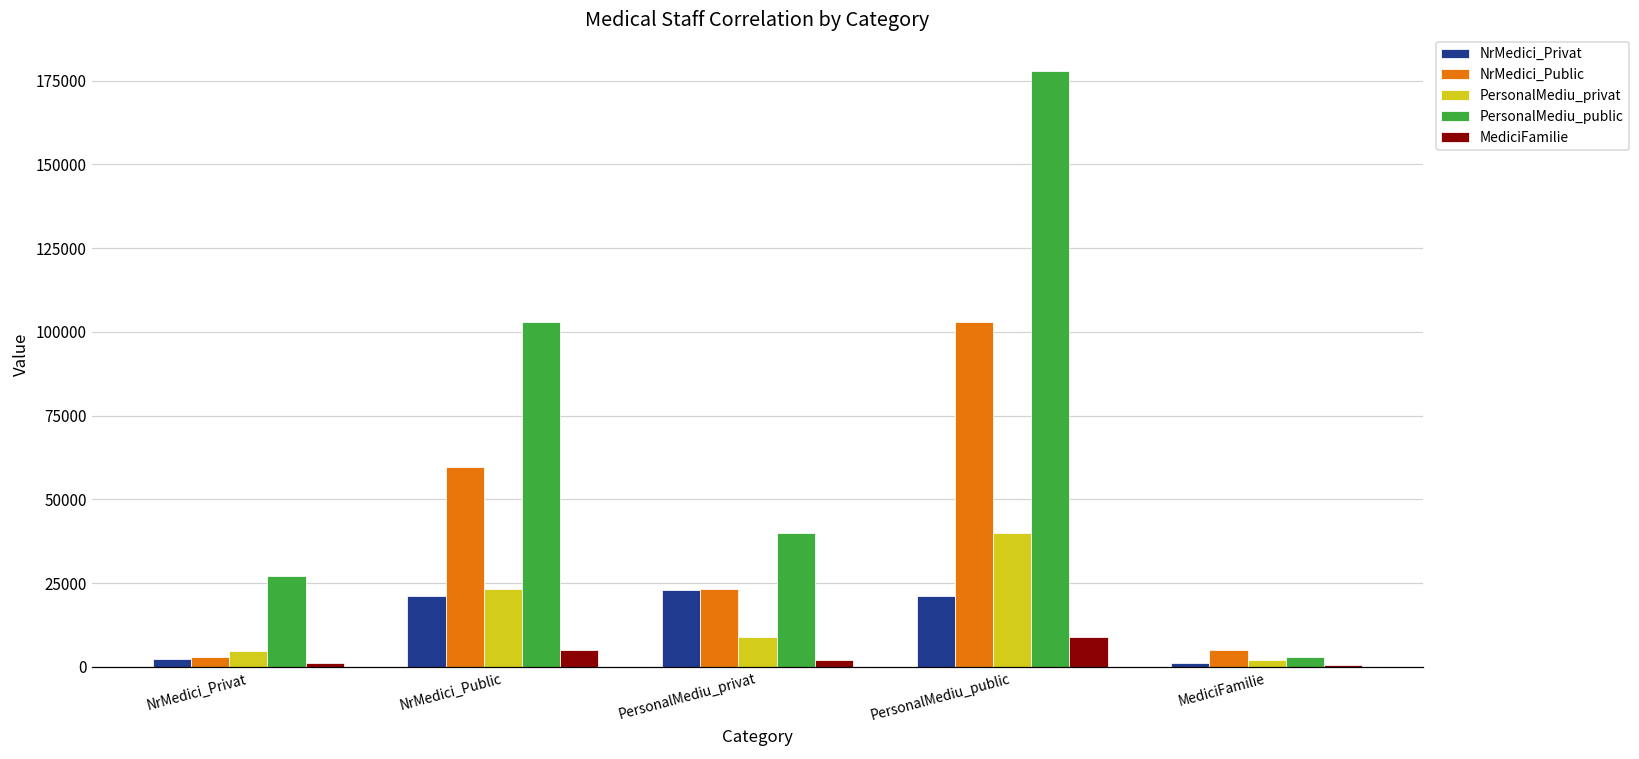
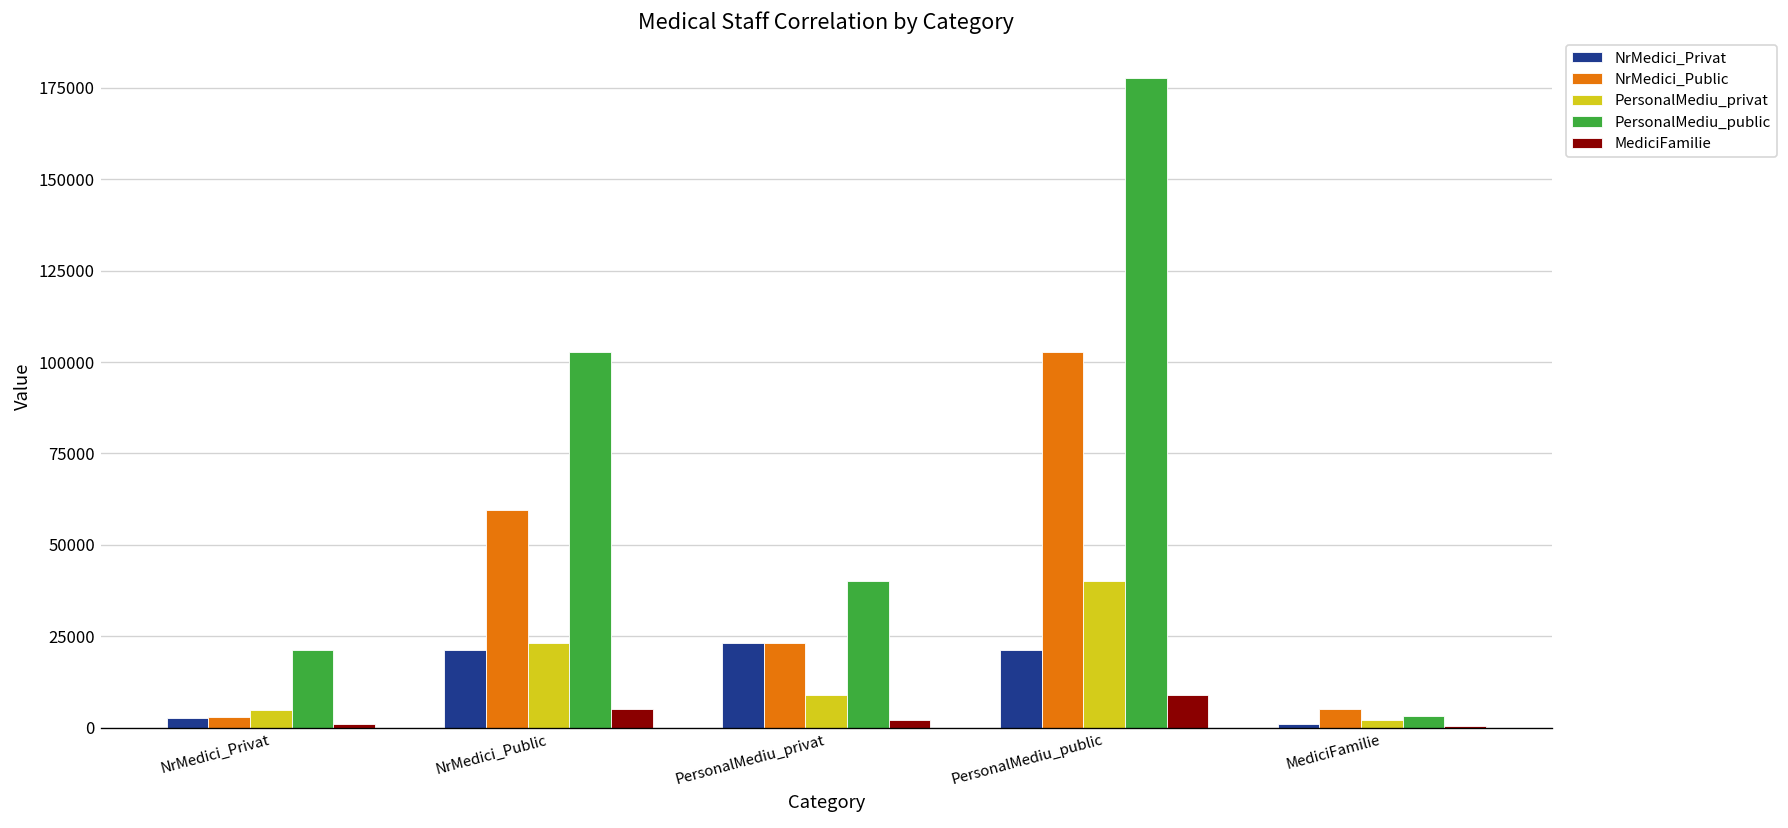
  {
    "NrMedici_Privat": {
      "NrMedici_Privat": 3000,
      "NrMedici_Public": 21000,
      "PersonalMediu_privat": 23000,
      "PersonalMediu_public": 21000,
      "MediciFamilie": 1000
    },
    "NrMedici_Public": {
      "NrMedici_Privat": 3000,
      "NrMedici_Public": 60000,
      "PersonalMediu_privat": 23000,
      "PersonalMediu_public": 103000,
      "MediciFamilie": 5000
    },
    "PersonalMediu_privat": {
      "NrMedici_Privat": 5000,
      "NrMedici_Public": 23000,
      "PersonalMediu_privat": 9000,
      "PersonalMediu_public": 40000,
      "MediciFamilie": 2000
    },
    "PersonalMediu_public": {
-     "NrMedici_Privat": 27000,
+     "NrMedici_Privat": 21000,
      "NrMedici_Public": 103000,
      "PersonalMediu_privat": 40000,
      "PersonalMediu_public": 178000,
      "MediciFamilie": 3000
    },
    "MediciFamilie": {
      "NrMedici_Privat": 1000,
      "NrMedici_Public": 5000,
      "PersonalMediu_privat": 2000,
      "PersonalMediu_public": 9000
    }
  }
